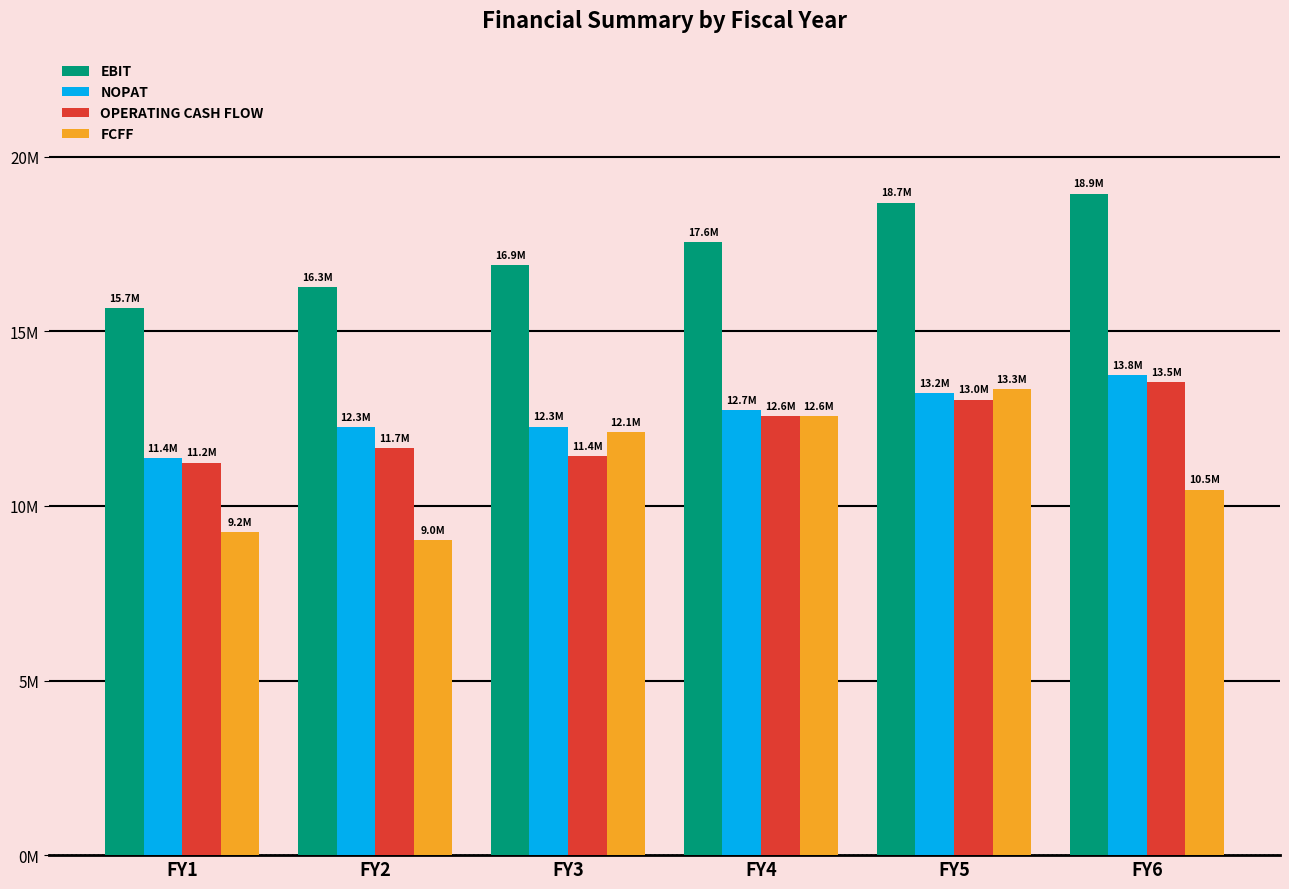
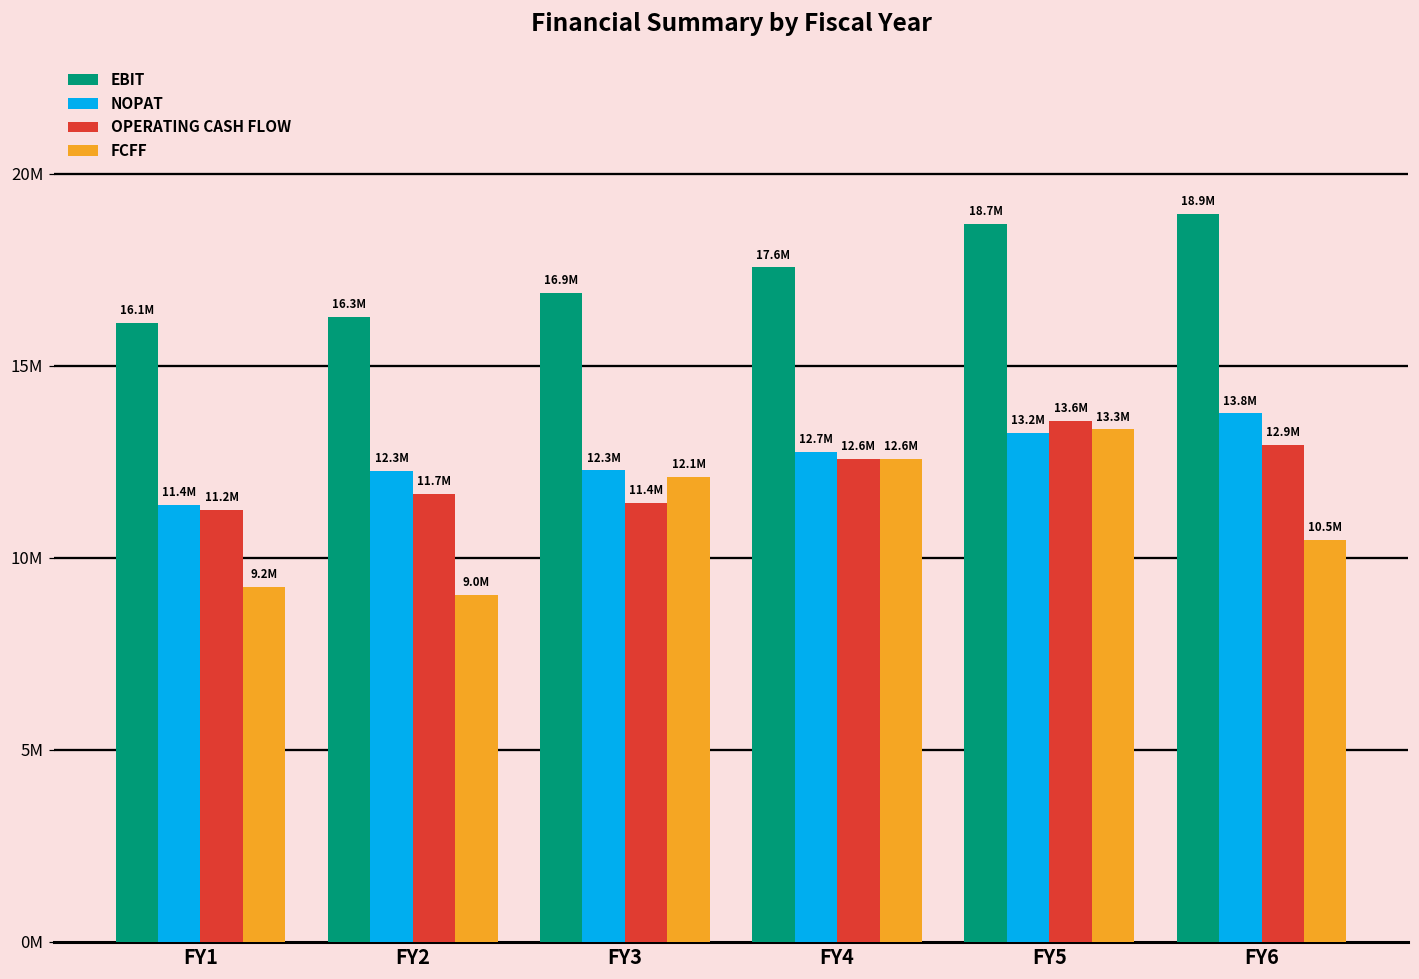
  {
    "EBIT": {
-     "FY1": "15.7M",
+     "FY1": "16.1M",
      "FY2": "16.3M",
      "FY3": "16.9M",
      "FY4": "17.6M",
      "FY5": "18.7M",
      "FY6": "18.9M"
    },
    "NOPAT": {
      "FY1": "11.4M",
      "FY2": "12.3M",
      "FY3": "12.3M",
      "FY4": "12.7M",
      "FY5": "13.2M",
      "FY6": "13.8M"
    },
    "OPERATING CASH FLOW": {
      "FY1": "11.2M",
      "FY2": "11.7M",
      "FY3": "11.4M",
      "FY4": "12.6M",
-     "FY5": "13.0M",
-     "FY6": "13.5M"
+     "FY5": "13.6M",
+     "FY6": "12.9M"
    },
    "FCFF": {
      "FY1": "9.2M",
      "FY2": "9.0M",
      "FY3": "12.1M",
      "FY4": "12.6M",
      "FY5": "13.3M",
      "FY6": "10.5M"
    }
  }
